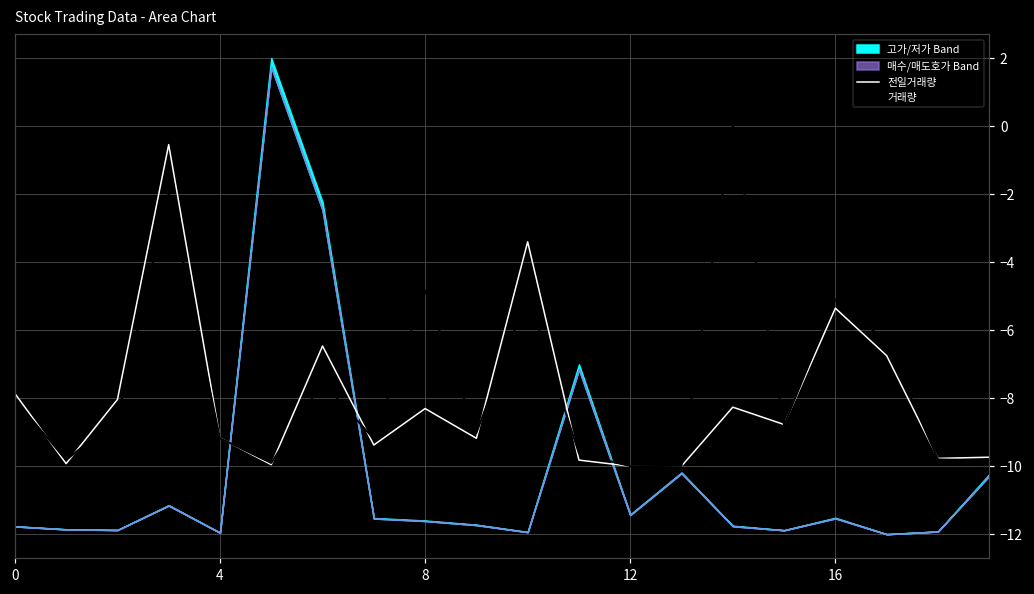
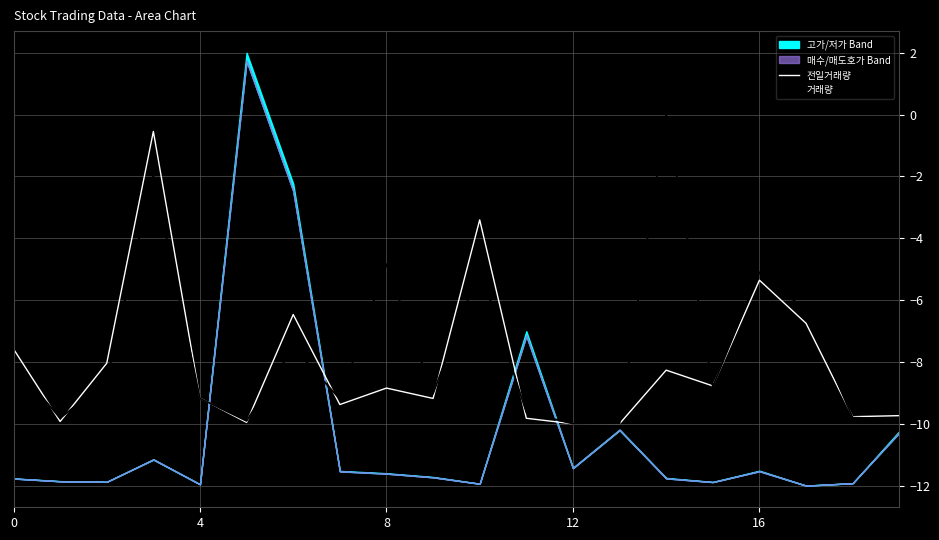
  {
    "전일거래량": {
-     "0": -7.9,
-     "8": -8.3,
+     "0": -7.6,
+     "8": -8.8,
      "16": -5.4
    },
    "거래량": {
      "0": -8.0,
      "8": -4.8,
      "16": -5.1
    }
  }
